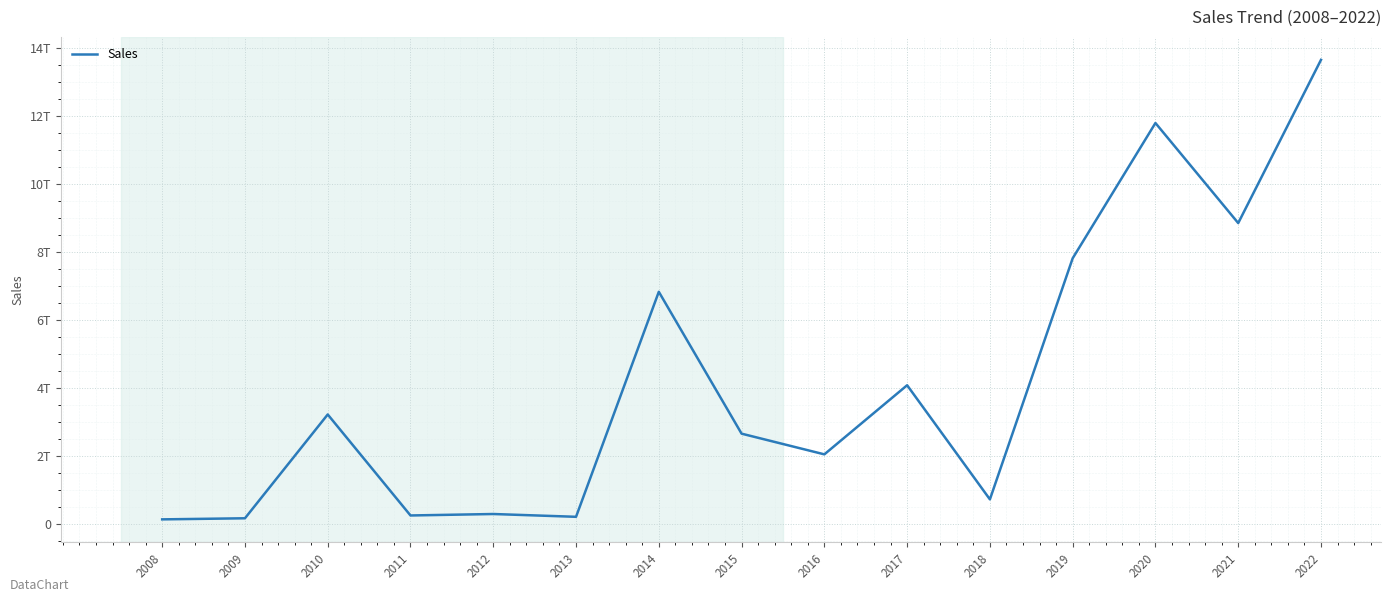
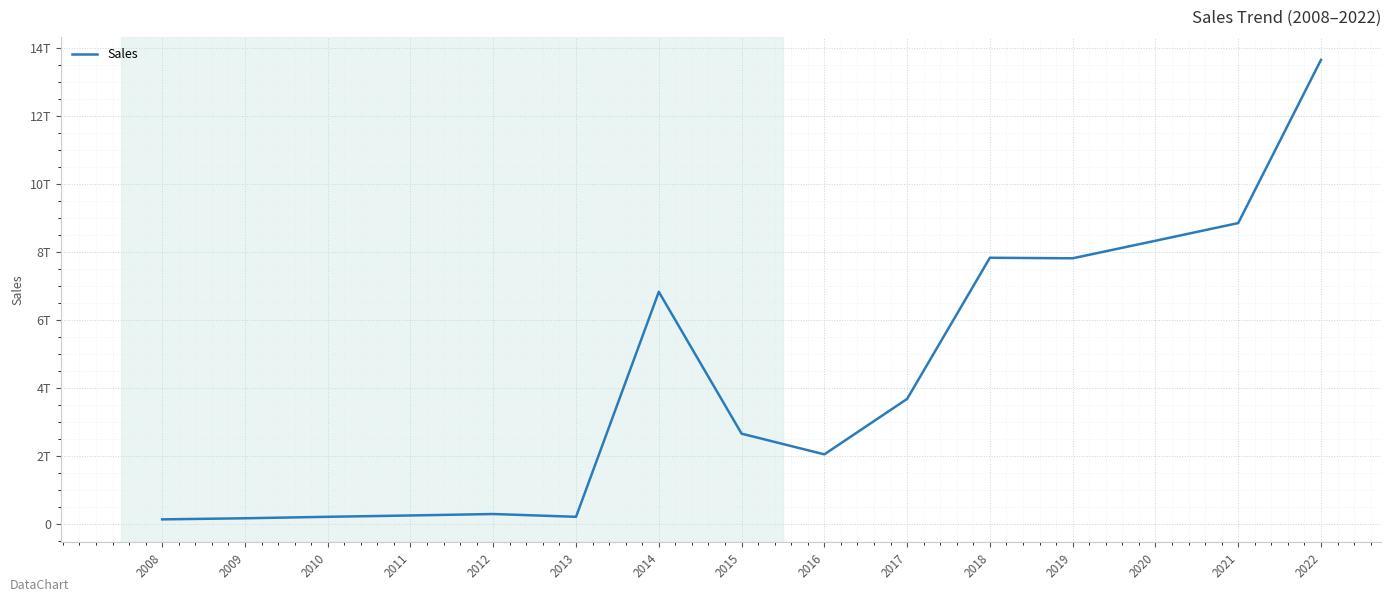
  {
    "2008": "0.1T",
    "2009": "0.2T",
-   "2010": "3.2T",
+   "2010": "0.2T",
    "2011": "0.2T",
    "2012": "0.3T",
    "2013": "0.2T",
    "2014": "6.8T",
    "2015": "2.6T",
    "2016": "2.0T",
-   "2017": "4.1T",
-   "2018": "0.7T",
+   "2017": "3.7T",
+   "2018": "7.8T",
    "2019": "7.8T",
-   "2020": "11.8T",
+   "2020": "8.3T",
    "2021": "8.8T",
    "2022": "13.7T"
  }
